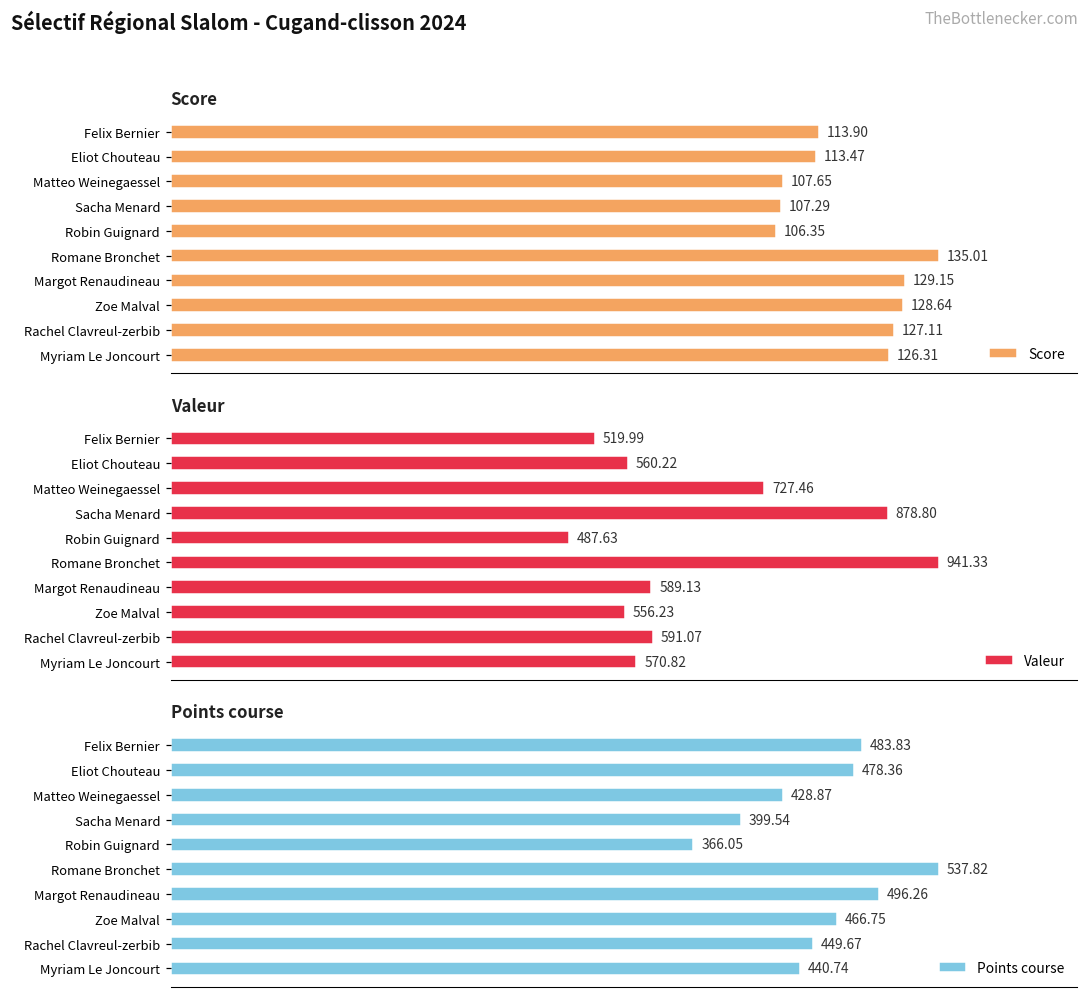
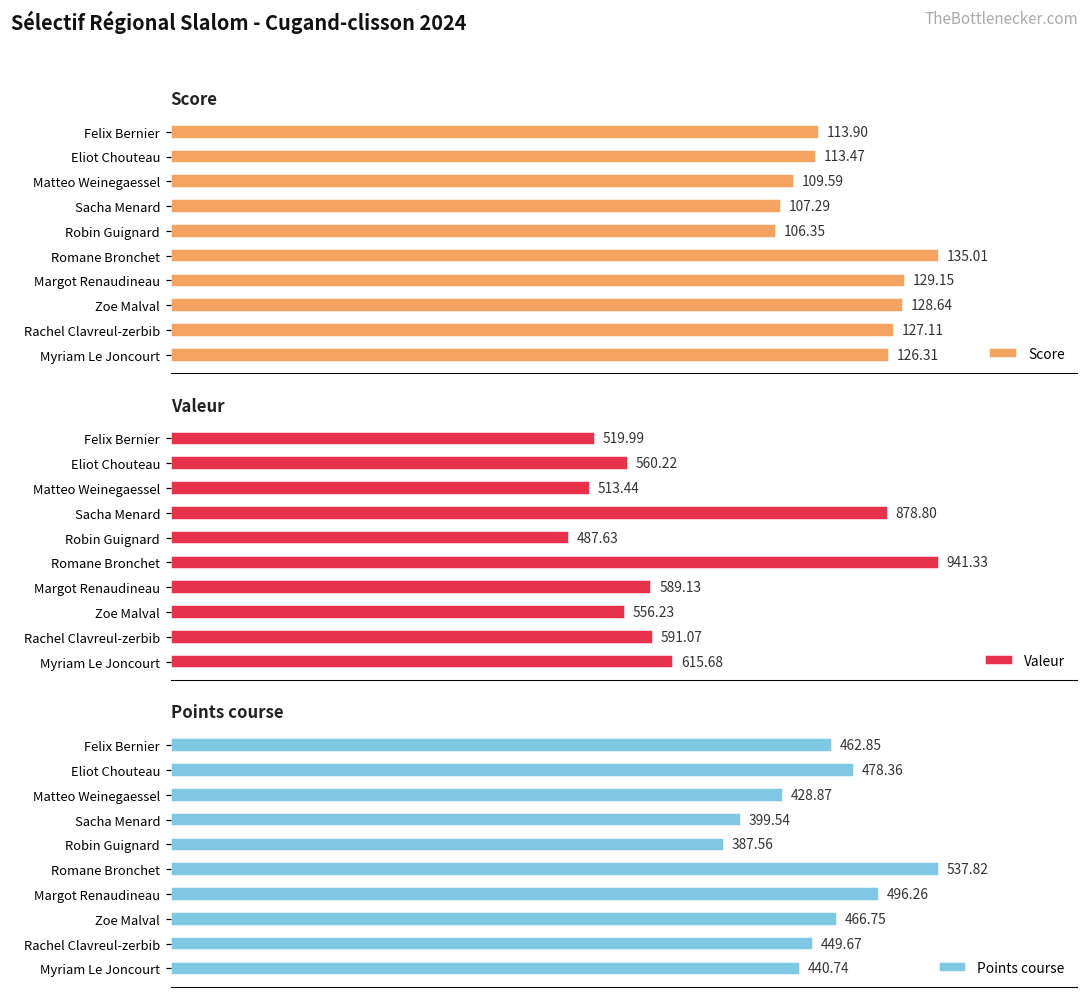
  {
    "Score": {
      "Felix Bernier": 113.90,
      "Eliot Chouteau": 113.47,
-     "Matteo Weinegaessel": 107.65,
+     "Matteo Weinegaessel": 109.59,
      "Sacha Menard": 107.29,
      "Robin Guignard": 106.35,
      "Romane Bronchet": 135.01,
      "Margot Renaudineau": 129.15,
      "Zoe Malval": 128.64,
      "Rachel Clavreul-zerbib": 127.11,
      "Myriam Le Joncourt": 126.31
    },
    "Valeur": {
      "Felix Bernier": 519.99,
      "Eliot Chouteau": 560.22,
-     "Matteo Weinegaessel": 727.46,
+     "Matteo Weinegaessel": 513.44,
      "Sacha Menard": 878.80,
      "Robin Guignard": 487.63,
      "Romane Bronchet": 941.33,
      "Margot Renaudineau": 589.13,
      "Zoe Malval": 556.23,
      "Rachel Clavreul-zerbib": 591.07,
-     "Myriam Le Joncourt": 570.82
+     "Myriam Le Joncourt": 615.68
    },
    "Points course": {
-     "Felix Bernier": 483.83,
+     "Felix Bernier": 462.85,
      "Eliot Chouteau": 478.36,
      "Matteo Weinegaessel": 428.87,
      "Sacha Menard": 399.54,
-     "Robin Guignard": 366.05,
+     "Robin Guignard": 387.56,
      "Romane Bronchet": 537.82,
      "Margot Renaudineau": 496.26,
      "Zoe Malval": 466.75,
      "Rachel Clavreul-zerbib": 449.67,
      "Myriam Le Joncourt": 440.74
    }
  }
